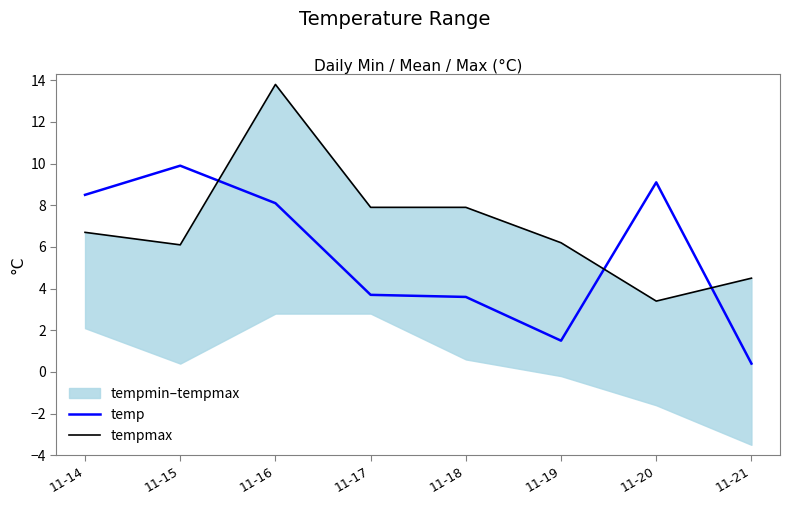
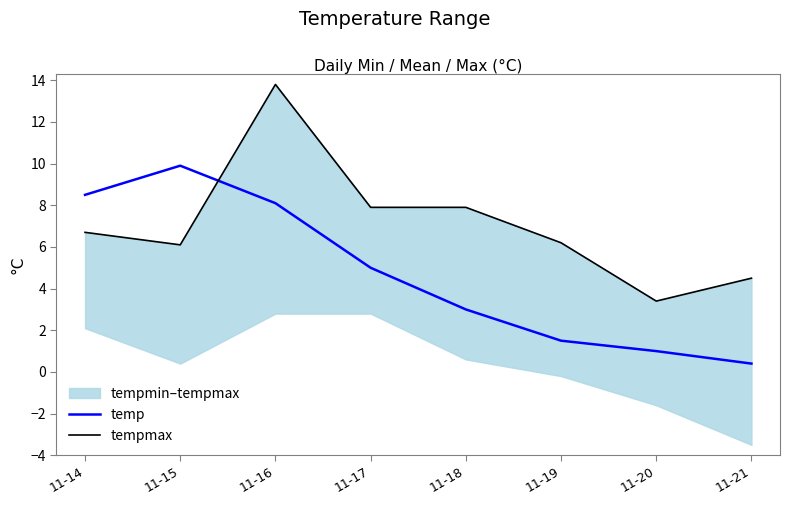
  {
    "temp": {
      "11-14": 8.5,
      "11-15": 9.9,
      "11-16": 8.1,
-     "11-17": 3.7,
-     "11-18": 3.6,
+     "11-17": 5.0,
+     "11-18": 3.0,
      "11-19": 1.5,
-     "11-20": 9.1,
+     "11-20": 1.0,
      "11-21": 0.4
    },
    "tempmin–tempmax": {
      "11-14": 6.7,
      "11-15": 6.1,
      "11-16": 13.8,
      "11-17": 7.9,
      "11-18": 7.9,
      "11-19": 6.2,
      "11-20": 3.4,
      "11-21": 4.5
    }
  }
